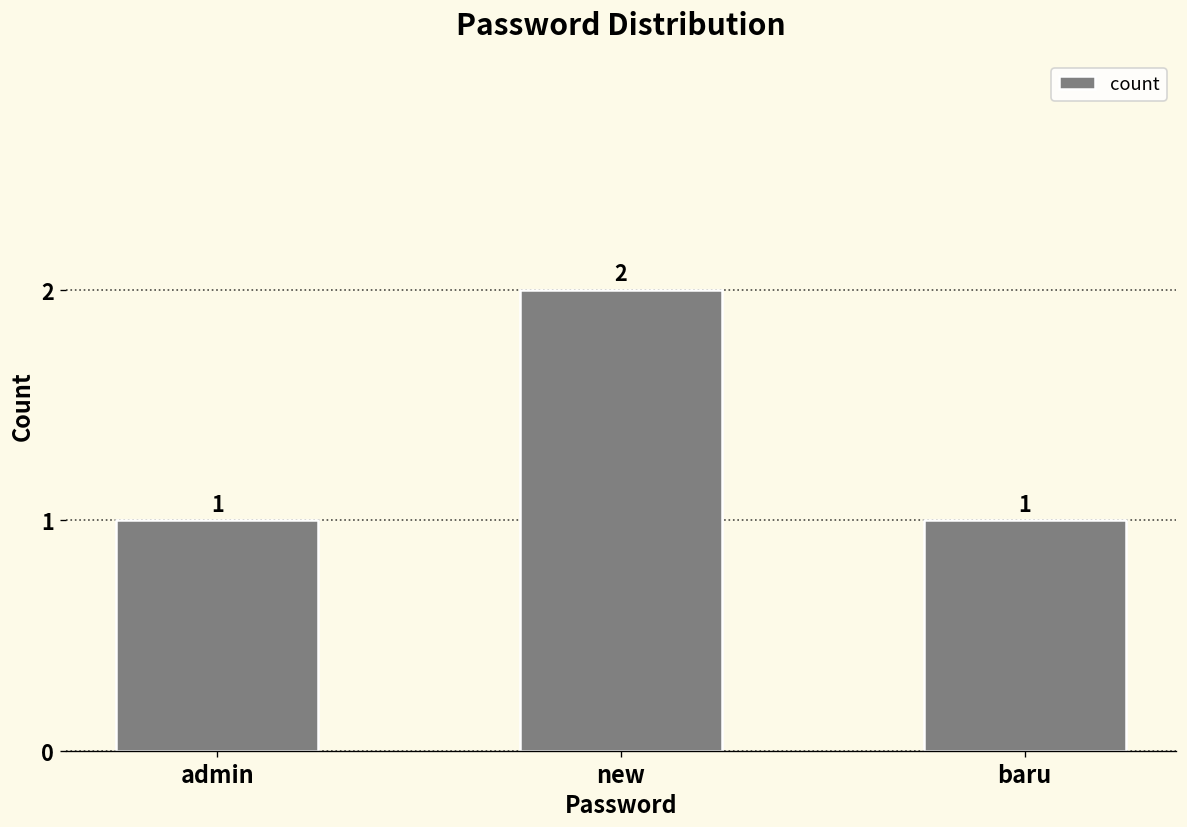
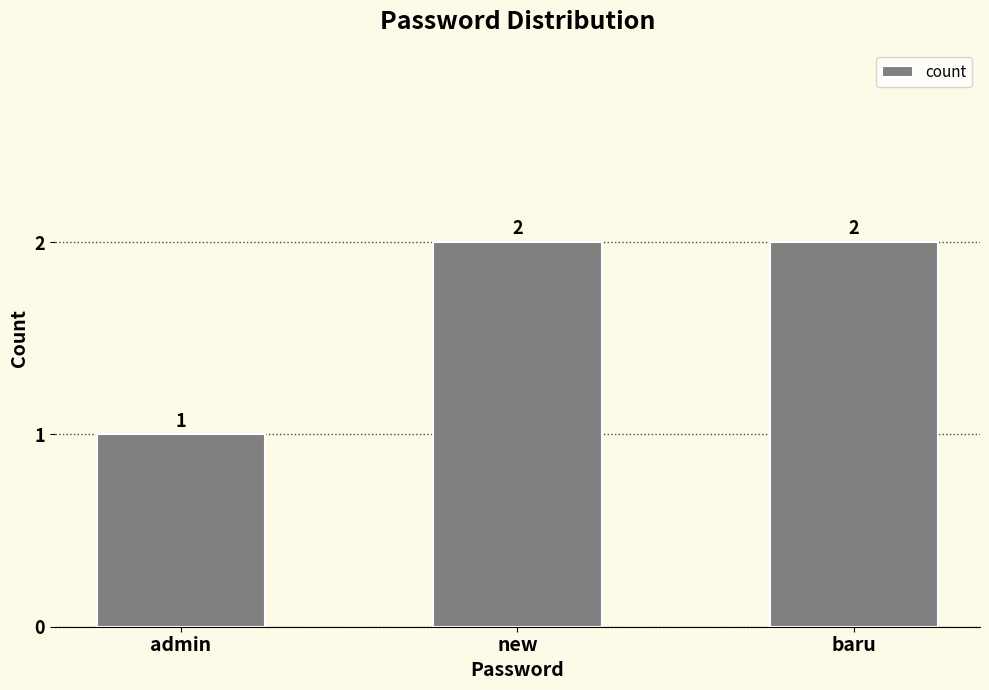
  {
    "admin": 1,
    "new": 2,
-   "baru": 1
+   "baru": 2
  }
